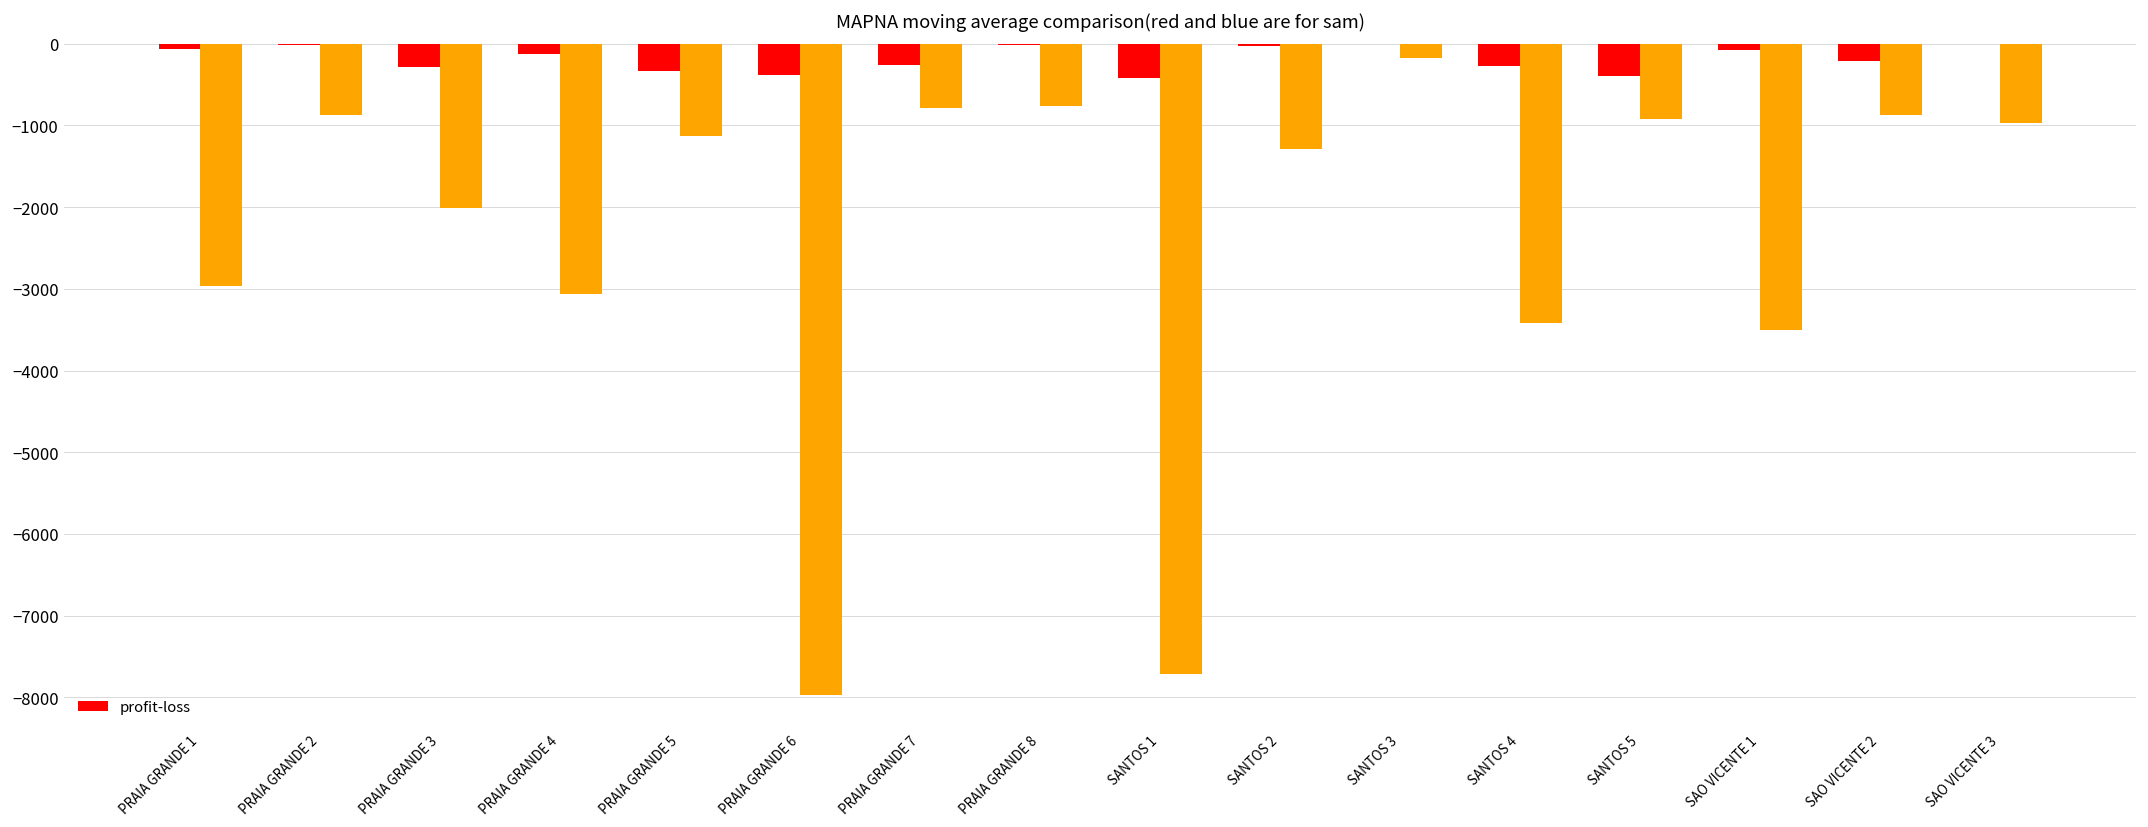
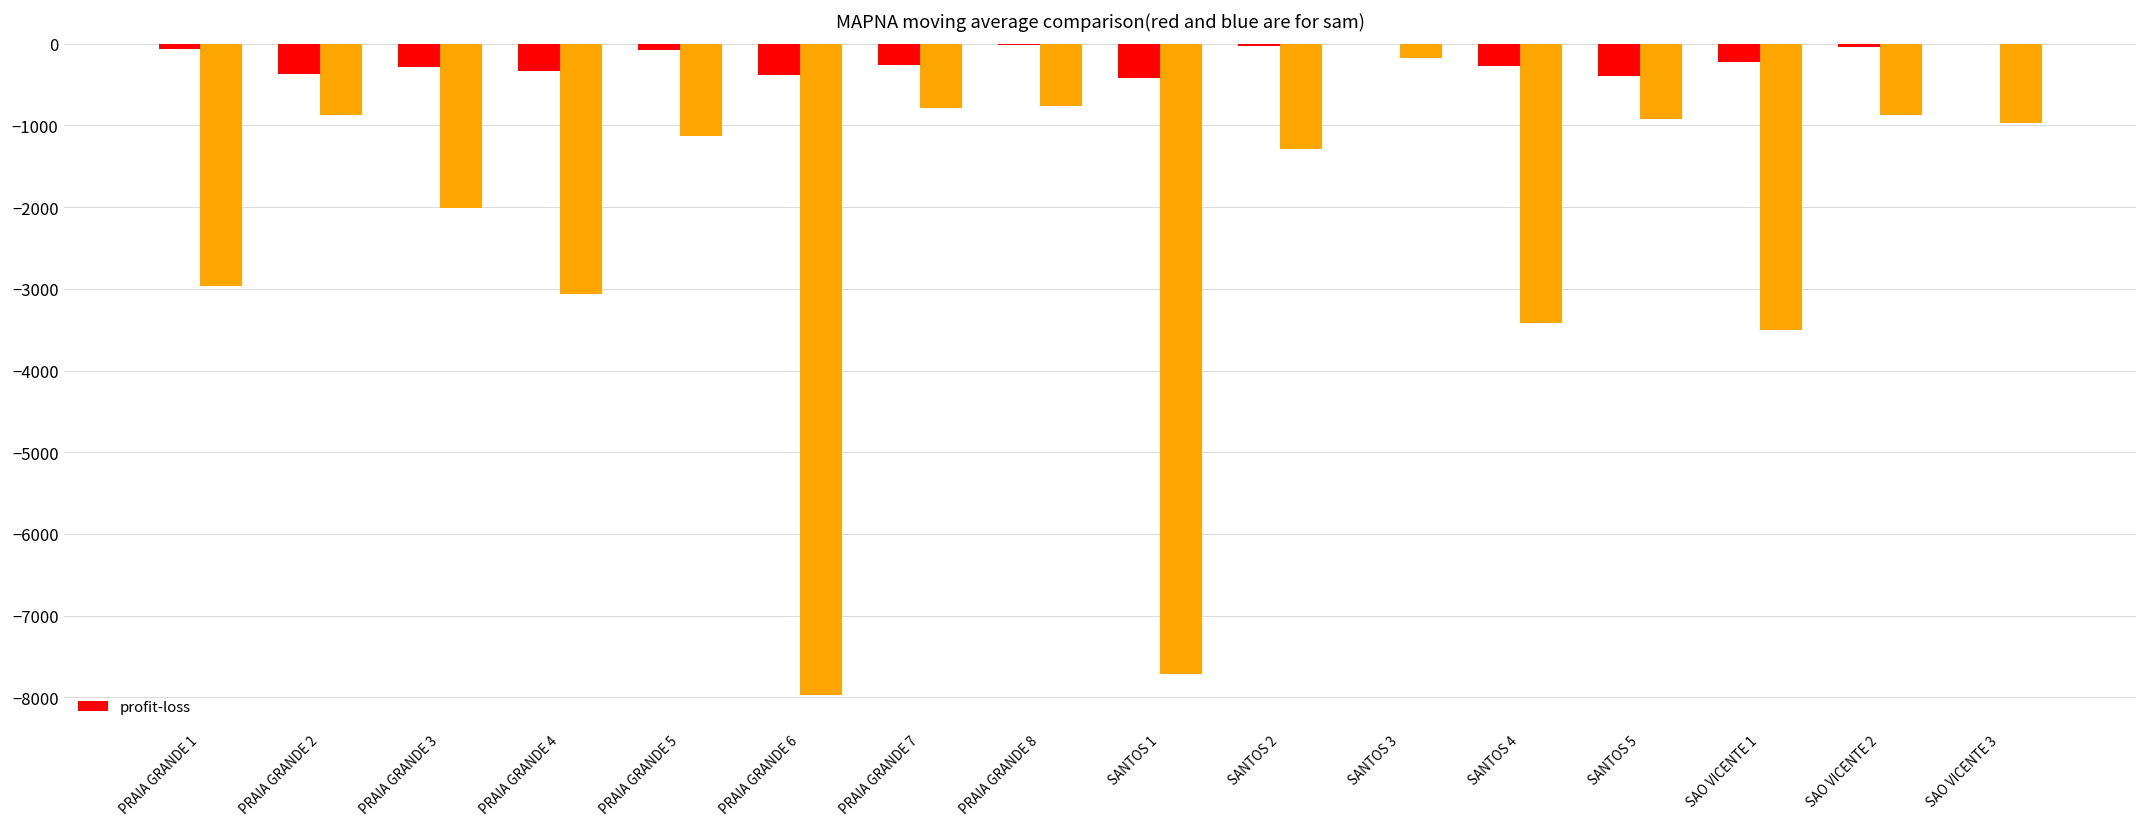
  {
    "profit-loss": {
      "PRAIA GRANDE 1": -100,
-     "PRAIA GRANDE 2": 0,
+     "PRAIA GRANDE 2": -400,
      "PRAIA GRANDE 3": -300,
-     "PRAIA GRANDE 4": -100,
-     "PRAIA GRANDE 5": -300,
+     "PRAIA GRANDE 4": -300,
+     "PRAIA GRANDE 5": -100,
      "PRAIA GRANDE 6": -400,
      "PRAIA GRANDE 7": -300,
      "SANTOS 1": -400,
      "SANTOS 4": -300,
      "SANTOS 5": -400,
-     "SAO VICENTE 1": -100,
-     "SAO VICENTE 2": -200
+     "SAO VICENTE 1": -200,
+     "SAO VICENTE 2": 0
    }
  }
